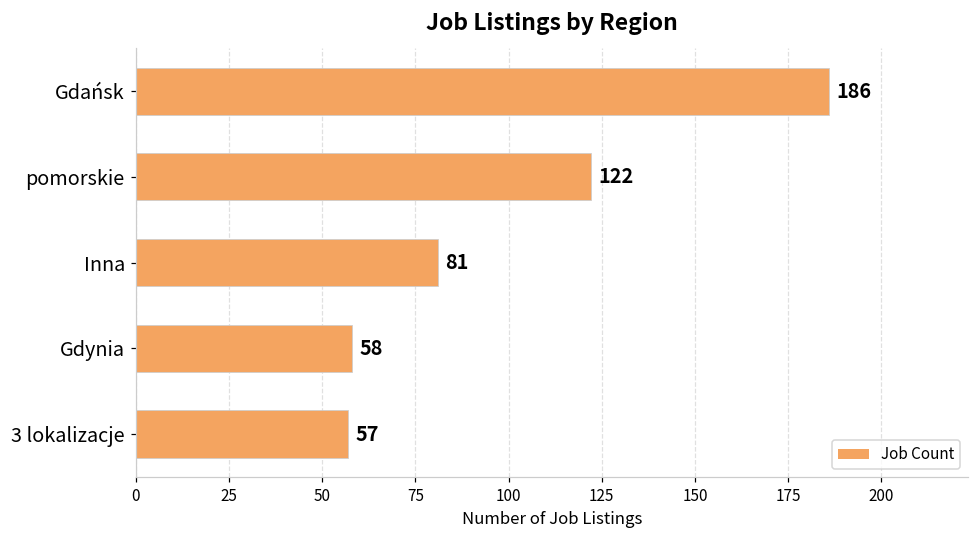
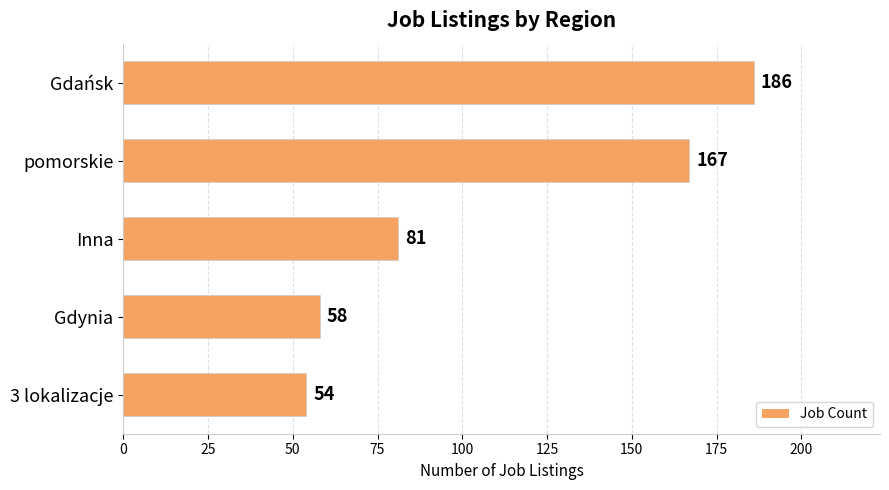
  {
    "Gdańsk": 186,
-   "pomorskie": 122,
+   "pomorskie": 167,
    "Inna": 81,
    "Gdynia": 58,
-   "3 lokalizacje": 57
+   "3 lokalizacje": 54
  }
